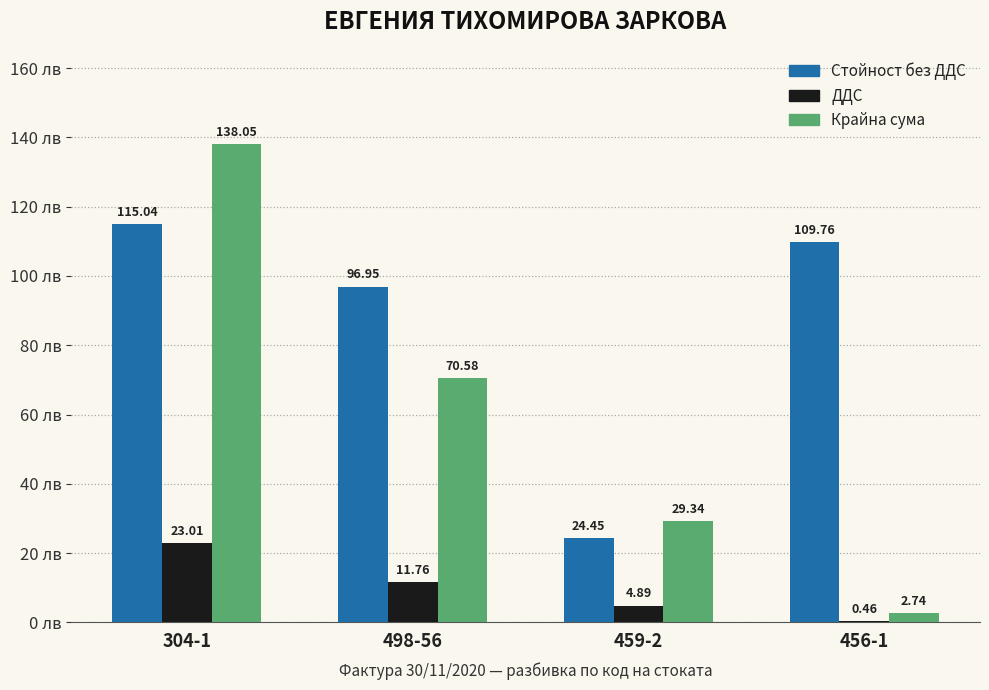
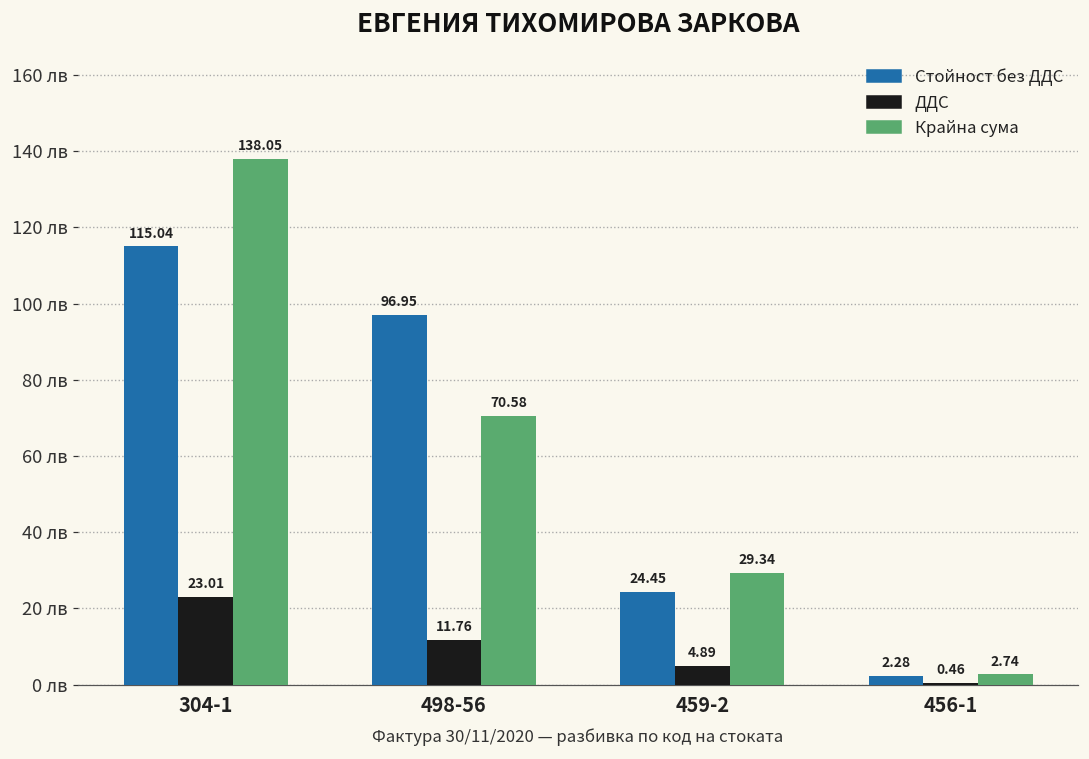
  {
    "Стойност без ДДС": {
      "304-1": 115.04,
      "498-56": 96.95,
      "459-2": 24.45,
-     "456-1": 109.76
+     "456-1": 2.28
    },
    "ДДС": {
      "304-1": 23.01,
      "498-56": 11.76,
      "459-2": 4.89,
      "456-1": 0.46
    },
    "Крайна сума": {
      "304-1": 138.05,
      "498-56": 70.58,
      "459-2": 29.34,
      "456-1": 2.74
    }
  }
